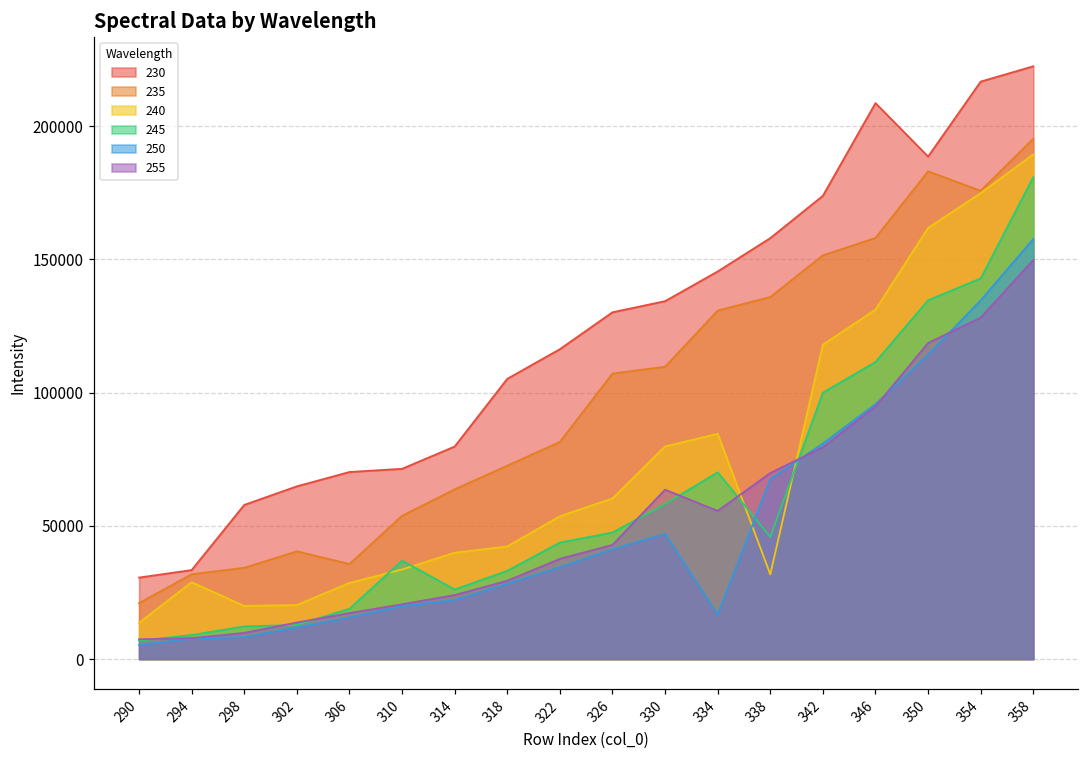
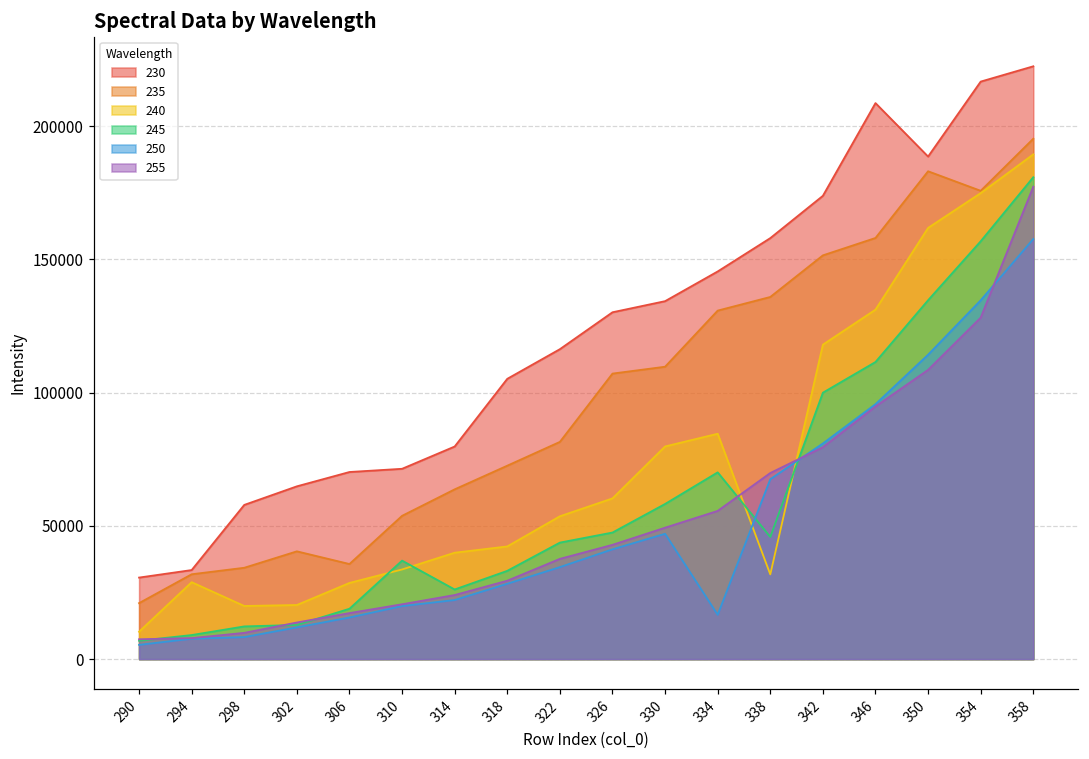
  {
    "240": {
-     "290": 14000,
+     "290": 10000,
      "294": 29000,
      "298": 20000,
      "302": 20000,
      "306": 29000,
      "310": 34000,
      "314": 40000,
      "318": 42000,
      "322": 54000,
      "326": 60000,
      "330": 80000,
      "334": 85000,
      "338": 32000,
      "342": 118000,
      "346": 131000,
      "350": 162000,
      "358": 189000
    },
    "245": {
      "294": 9000,
      "298": 12000,
      "306": 19000,
      "310": 37000,
      "314": 26000,
      "318": 33000,
      "322": 44000,
      "326": 47000,
      "330": 58000,
      "334": 70000,
      "338": 46000,
      "342": 100000,
      "346": 112000,
      "350": 135000,
-     "354": 143000,
+     "354": 157000,
      "358": 181000
    },
    "250": {
      "290": 5000,
      "298": 8000,
      "306": 16000,
      "314": 22000,
      "318": 28000,
      "322": 35000,
      "326": 41000,
      "330": 47000,
      "334": 17000,
      "338": 68000,
      "342": 81000,
      "350": 114000,
      "354": 135000,
      "358": 158000
    },
    "255": {
      "298": 10000,
      "306": 17000,
      "314": 24000,
      "318": 29000,
      "322": 38000,
      "326": 43000,
-     "330": 64000,
+     "330": 49000,
      "334": 56000,
      "338": 70000,
      "342": 80000,
-     "350": 119000,
+     "350": 109000,
      "354": 128000,
-     "358": 150000
+     "358": 177000
    }
  }
